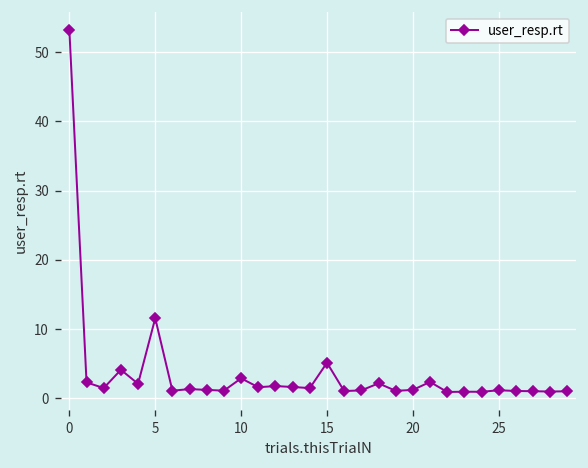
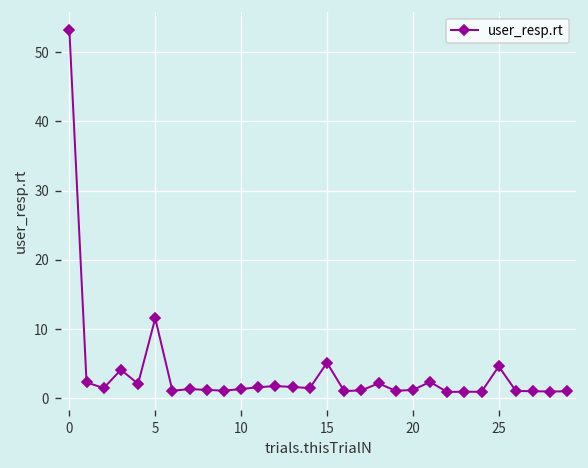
  {
    "0": 53,
    "5": 12,
-   "10": 3,
+   "10": 1,
    "15": 5,
    "20": 1,
-   "25": 1
+   "25": 5
  }
